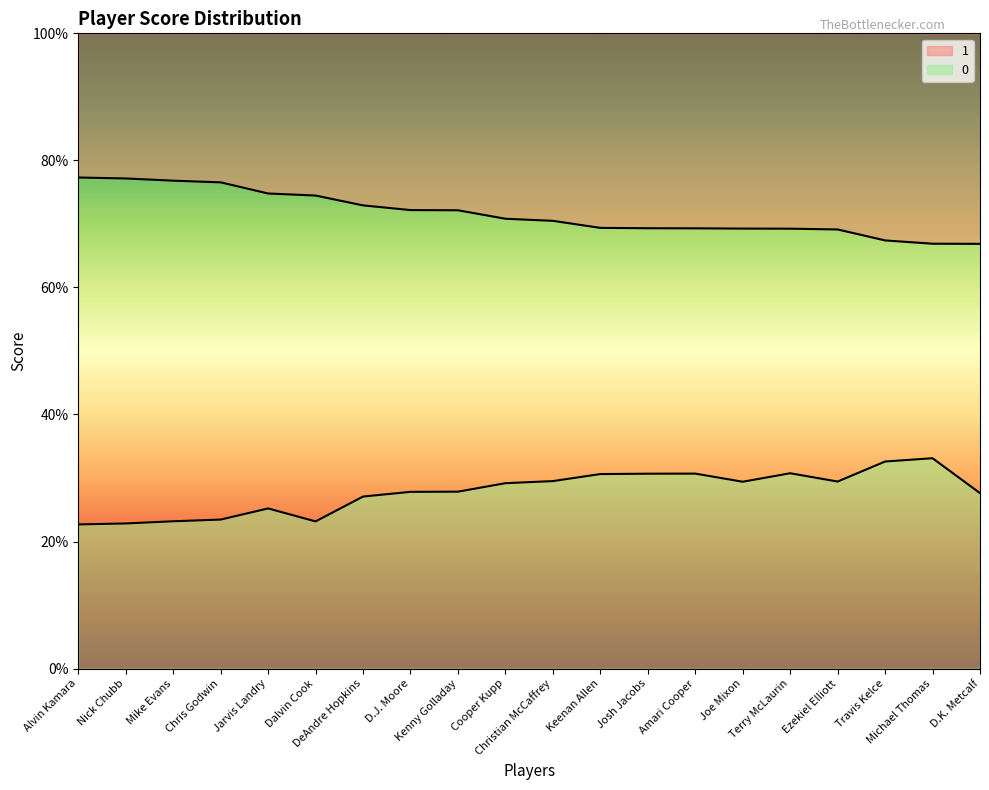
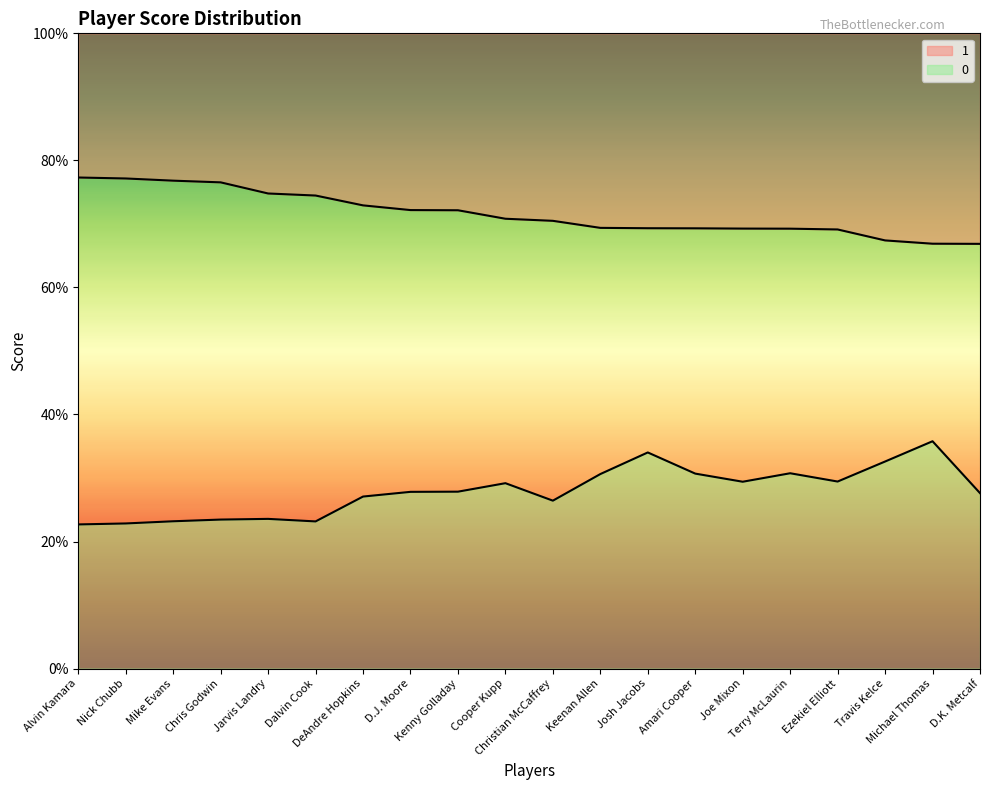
  {
    "0": {
      "Alvin Kamara": "23%",
      "Nick Chubb": "23%",
      "Mike Evans": "23%",
      "Chris Godwin": "23%",
-     "Jarvis Landry": "25%",
+     "Jarvis Landry": "24%",
      "Dalvin Cook": "23%",
      "DeAndre Hopkins": "27%",
      "D.J. Moore": "28%",
      "Kenny Golladay": "28%",
      "Cooper Kupp": "29%",
-     "Christian McCaffrey": "30%",
+     "Christian McCaffrey": "26%",
      "Keenan Allen": "31%",
-     "Josh Jacobs": "31%",
+     "Josh Jacobs": "34%",
      "Amari Cooper": "31%",
      "Joe Mixon": "29%",
      "Terry McLaurin": "31%",
      "Ezekiel Elliott": "29%",
      "Travis Kelce": "33%",
-     "Michael Thomas": "33%",
+     "Michael Thomas": "36%",
      "D.K. Metcalf": "28%"
    }
  }
